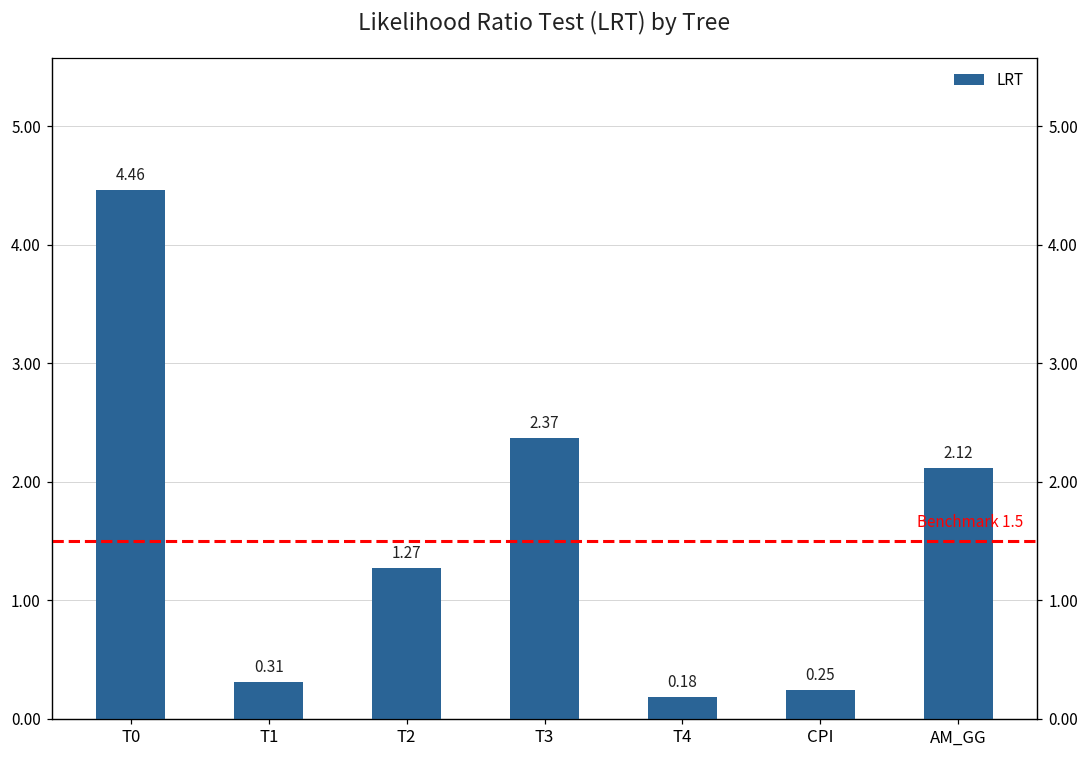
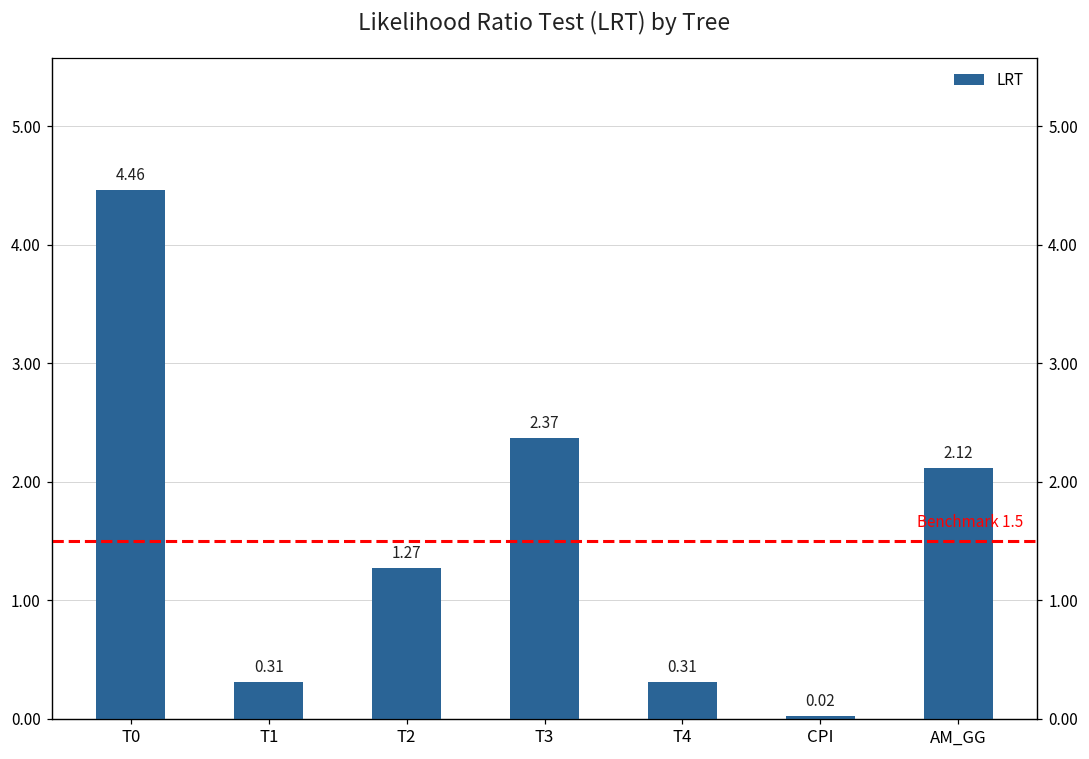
  {
    "T0": 4.46,
    "T1": 0.31,
    "T2": 1.27,
    "T3": 2.37,
-   "T4": 0.18,
-   "CPI": 0.25,
+   "T4": 0.31,
+   "CPI": 0.02,
    "AM_GG": 2.12
  }
